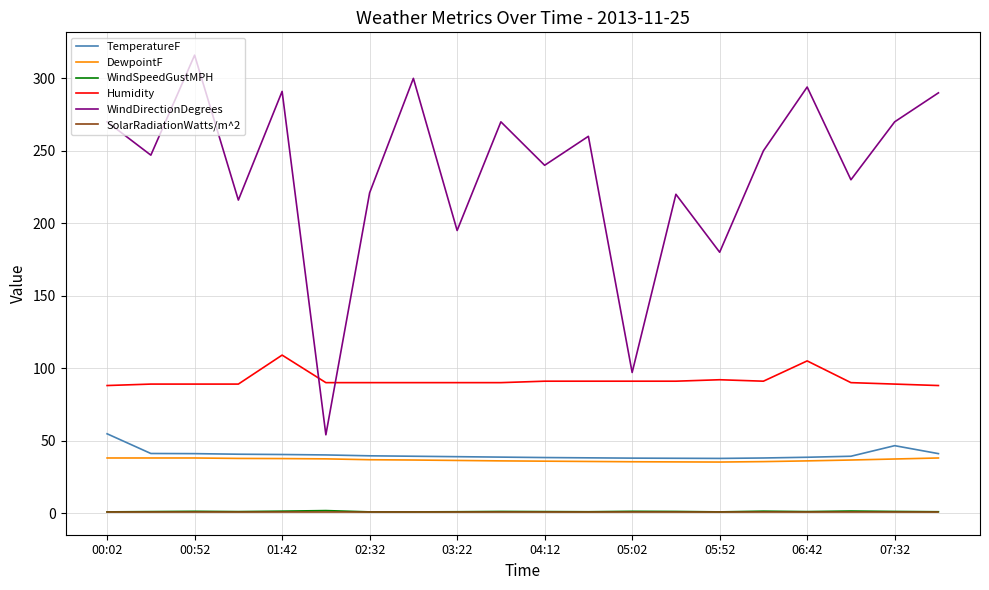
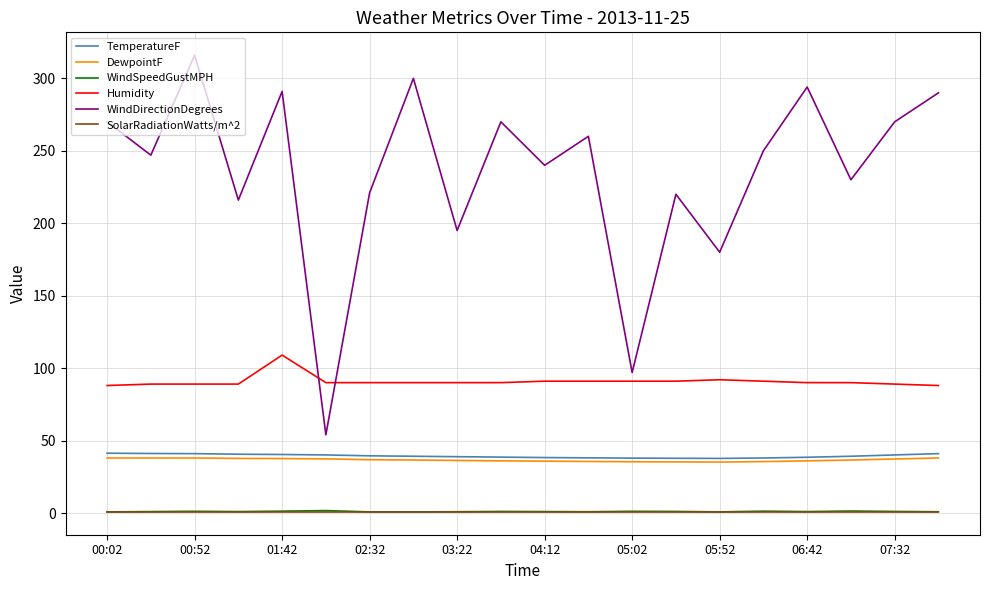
  {
    "TemperatureF": {
-     "00:02": 55,
+     "00:02": 41,
      "00:52": 41,
      "01:42": 40,
      "02:32": 40,
      "03:22": 39,
      "04:12": 38,
      "05:02": 38,
      "05:52": 38,
      "06:42": 39,
-     "07:32": 47
+     "07:32": 40
    },
    "DewpointF": {
      "00:02": 38,
      "00:52": 38,
      "01:42": 38,
      "02:32": 37,
      "03:22": 36,
      "04:12": 36,
      "05:02": 35,
      "05:52": 35,
      "06:42": 36,
      "07:32": 37
    },
    "Humidity": {
      "00:02": 88,
      "00:52": 89,
      "01:42": 109,
      "02:32": 90,
      "03:22": 90,
      "04:12": 91,
      "05:02": 91,
      "05:52": 92,
-     "06:42": 105,
+     "06:42": 90,
      "07:32": 89
    },
    "WindDirectionDegrees": {
      "01:42": 291,
      "02:32": 221,
      "03:22": 195,
      "04:12": 240,
      "05:02": 97,
      "05:52": 180,
      "06:42": 294,
      "07:32": 270
    }
  }
